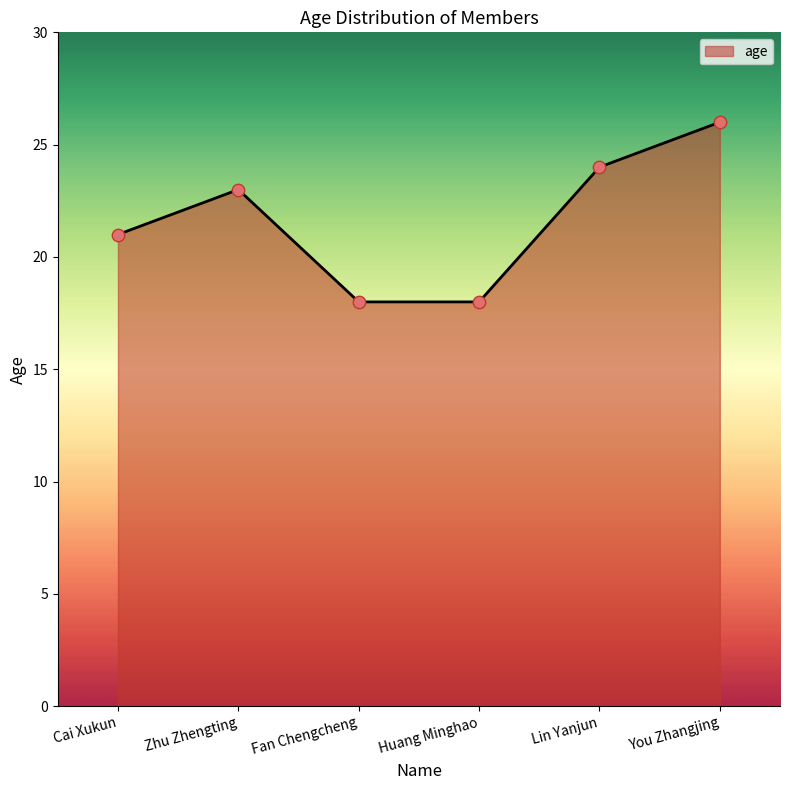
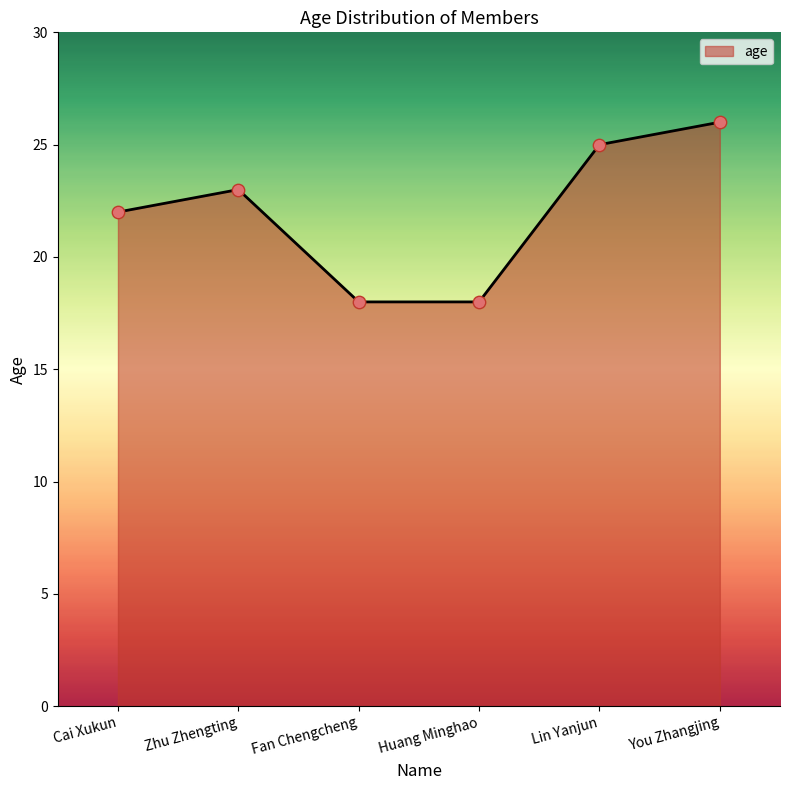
  {
-   "Cai Xukun": 21,
+   "Cai Xukun": 22,
    "Zhu Zhengting": 23,
    "Fan Chengcheng": 18,
    "Huang Minghao": 18,
-   "Lin Yanjun": 24,
+   "Lin Yanjun": 25,
    "You Zhangjing": 26
  }
